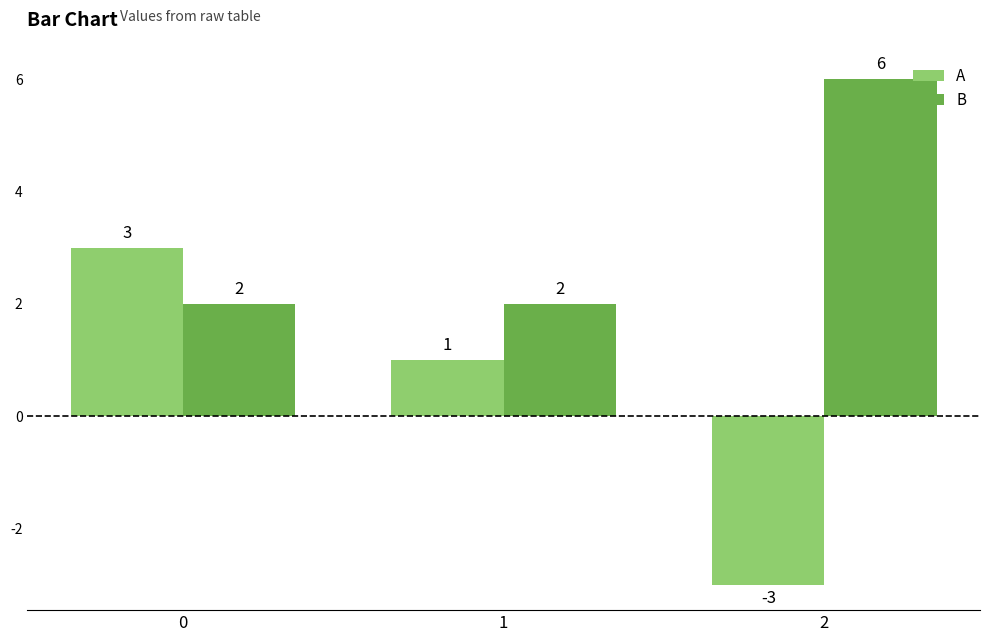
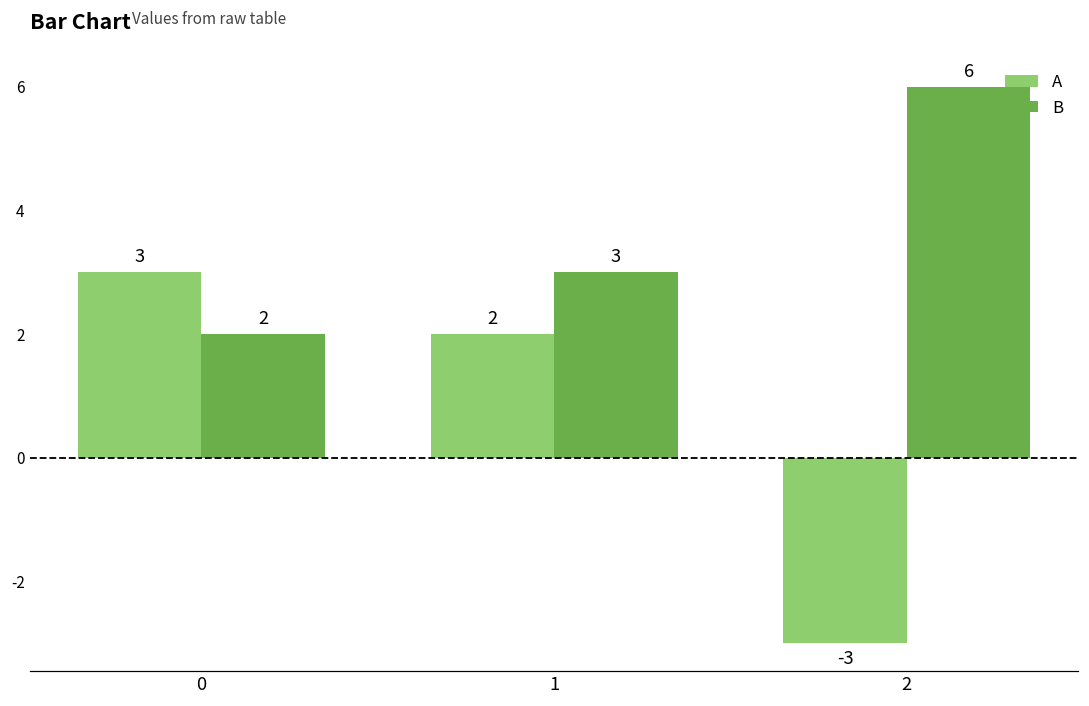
  {
    "A": {
      "0": 3,
-     "1": 1,
+     "1": 2,
      "2": -3
    },
    "B": {
      "0": 2,
-     "1": 2,
+     "1": 3,
      "2": 6
    }
  }
